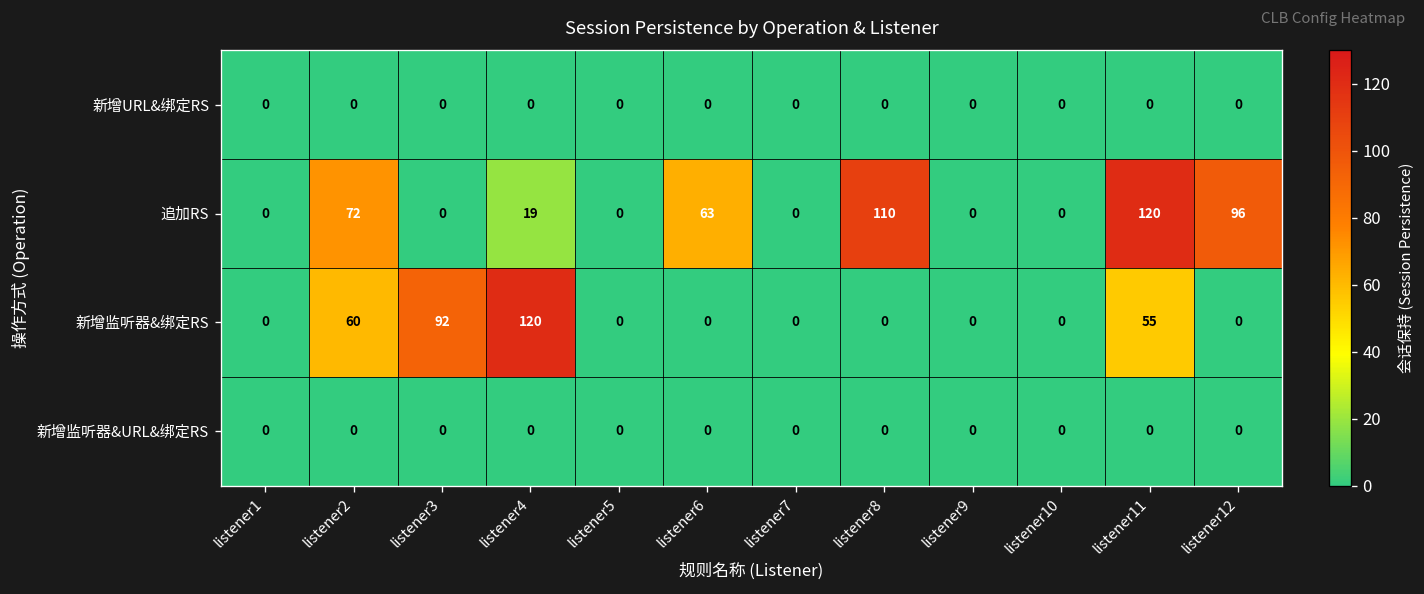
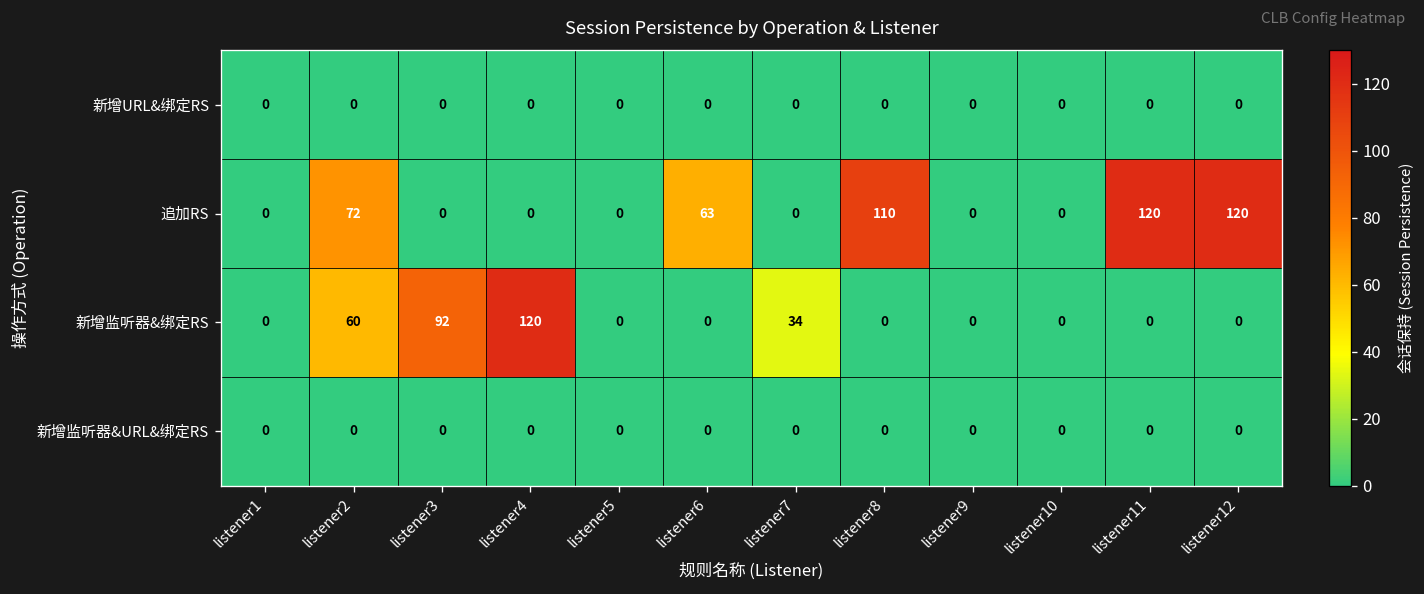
  {
    "新增URL&绑定RS": {
      "listener1": 0,
      "listener2": 0,
      "listener3": 0,
      "listener4": 0,
      "listener5": 0,
      "listener6": 0,
      "listener7": 0,
      "listener8": 0,
      "listener9": 0,
      "listener10": 0,
      "listener11": 0,
      "listener12": 0
    },
    "追加RS": {
      "listener1": 0,
      "listener2": 72,
      "listener3": 0,
-     "listener4": 19,
+     "listener4": 0,
      "listener5": 0,
      "listener6": 63,
      "listener7": 0,
      "listener8": 110,
      "listener9": 0,
      "listener10": 0,
      "listener11": 120,
-     "listener12": 96
+     "listener12": 120
    },
    "新增监听器&绑定RS": {
      "listener1": 0,
      "listener2": 60,
      "listener3": 92,
      "listener4": 120,
      "listener5": 0,
      "listener6": 0,
-     "listener7": 0,
+     "listener7": 34,
      "listener8": 0,
      "listener9": 0,
      "listener10": 0,
-     "listener11": 55,
+     "listener11": 0,
      "listener12": 0
    },
    "新增监听器&URL&绑定RS": {
      "listener1": 0,
      "listener2": 0,
      "listener3": 0,
      "listener4": 0,
      "listener5": 0,
      "listener6": 0,
      "listener7": 0,
      "listener8": 0,
      "listener9": 0,
      "listener10": 0,
      "listener11": 0,
      "listener12": 0
    }
  }
